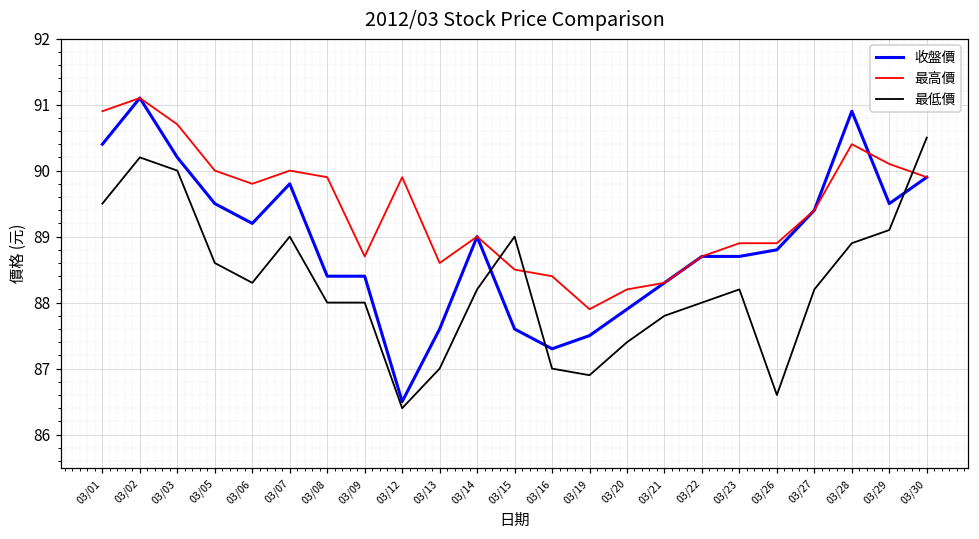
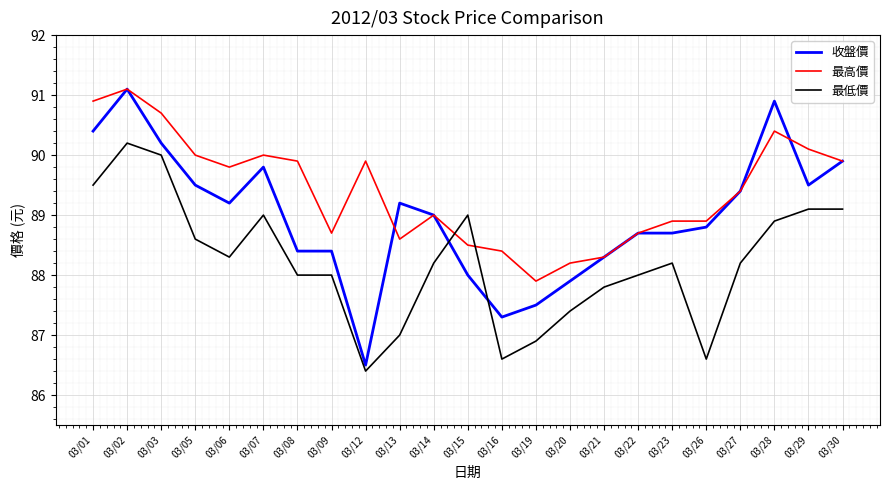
  {
    "收盤價": {
      "03/01": 90.4,
      "03/03": 90.2,
      "03/05": 89.5,
      "03/06": 89.2,
      "03/07": 89.8,
      "03/08": 88.4,
      "03/09": 88.4,
      "03/12": 86.5,
-     "03/13": 87.6,
-     "03/15": 87.6,
+     "03/13": 89.2,
+     "03/15": 88.0,
      "03/16": 87.3,
      "03/19": 87.5,
      "03/20": 87.9,
      "03/23": 88.7,
      "03/26": 88.8,
      "03/28": 90.9,
      "03/29": 89.5
    },
    "最高價": {
      "03/01": 90.9,
      "03/03": 90.7,
      "03/05": 90.0,
      "03/06": 89.8,
      "03/07": 90.0,
      "03/08": 89.9,
      "03/09": 88.7,
      "03/12": 89.9,
      "03/13": 88.6,
      "03/15": 88.5,
      "03/16": 88.4,
      "03/19": 87.9,
      "03/20": 88.2,
      "03/23": 88.9,
      "03/26": 88.9,
      "03/28": 90.4,
      "03/29": 90.1
    },
    "最低價": {
      "03/01": 89.5,
      "03/02": 90.2,
      "03/03": 90.0,
      "03/05": 88.6,
      "03/06": 88.3,
      "03/07": 89.0,
      "03/08": 88.0,
      "03/09": 88.0,
      "03/12": 86.4,
      "03/13": 87.0,
      "03/14": 88.2,
      "03/15": 89.0,
-     "03/16": 87.0,
+     "03/16": 86.6,
      "03/19": 86.9,
      "03/20": 87.4,
      "03/21": 87.8,
      "03/22": 88.0,
      "03/23": 88.2,
      "03/26": 86.6,
      "03/27": 88.2,
      "03/28": 88.9,
      "03/29": 89.1,
-     "03/30": 90.5
+     "03/30": 89.1
    }
  }
